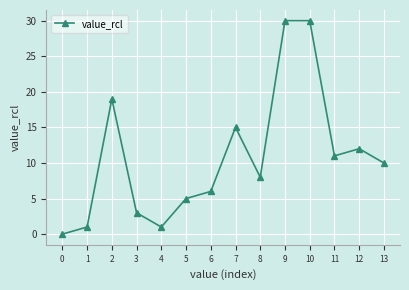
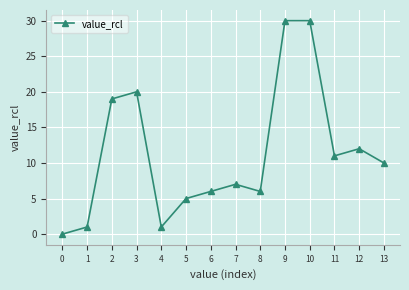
  {
    "0": 0,
    "1": 1,
    "2": 19,
-   "3": 3,
+   "3": 20,
    "4": 1,
    "5": 5,
    "6": 6,
-   "7": 15,
-   "8": 8,
+   "7": 7,
+   "8": 6,
    "9": 30,
    "10": 30,
    "11": 11,
    "12": 12,
    "13": 10
  }
